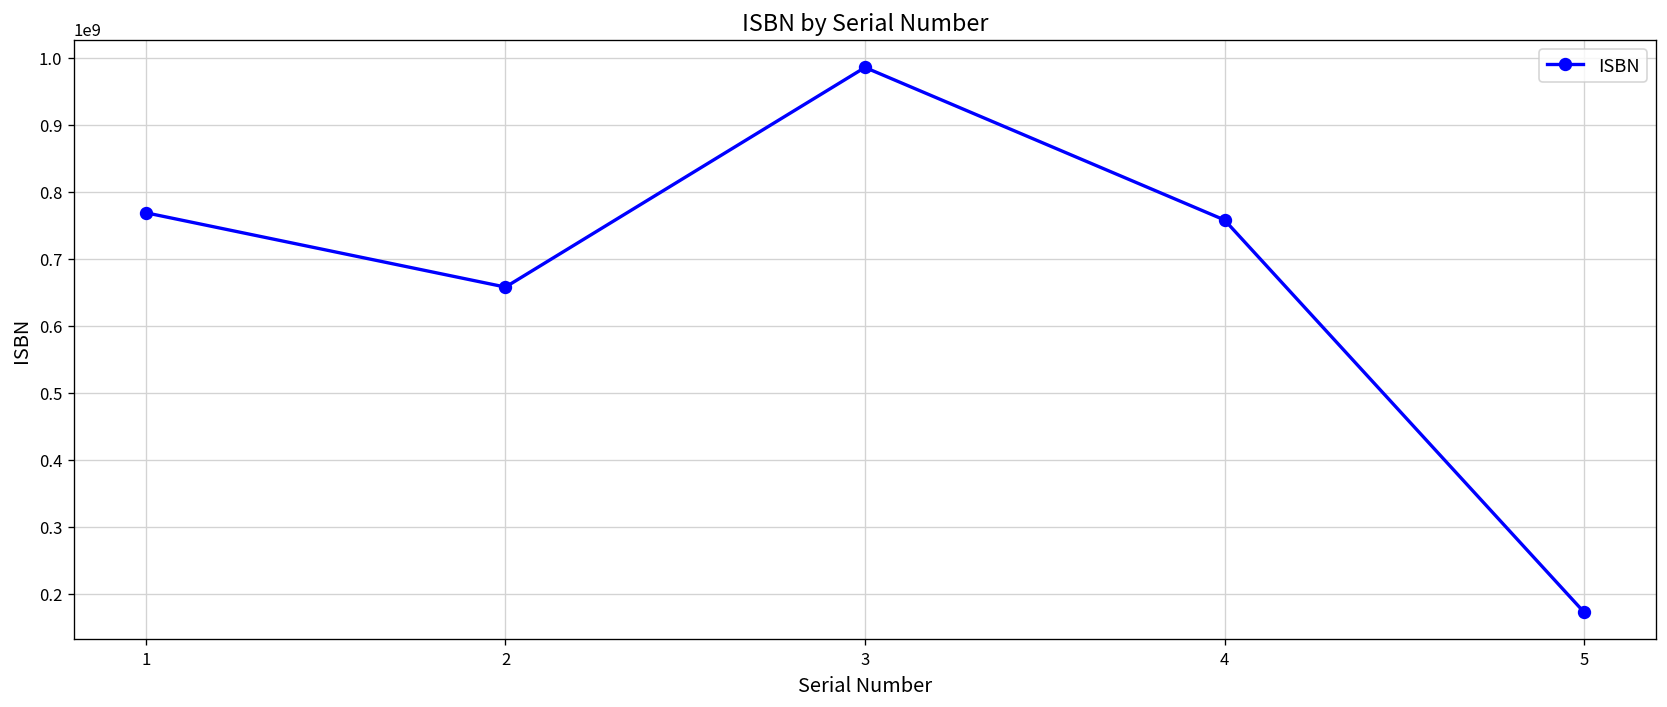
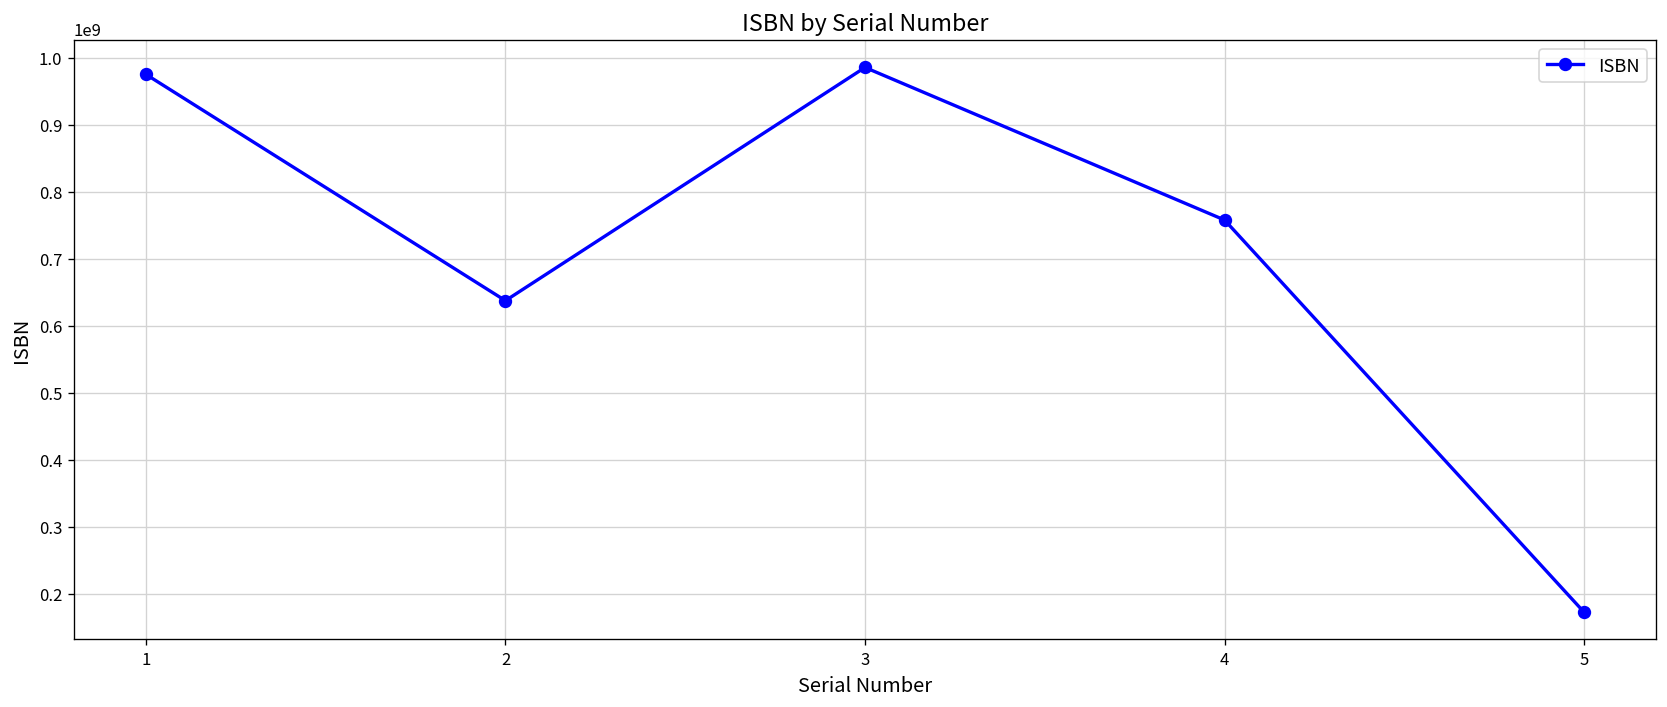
  {
-   "1": 770000000,
-   "2": 660000000,
+   "1": 980000000,
+   "2": 640000000,
    "3": 990000000,
    "4": 760000000,
    "5": 170000000
  }
